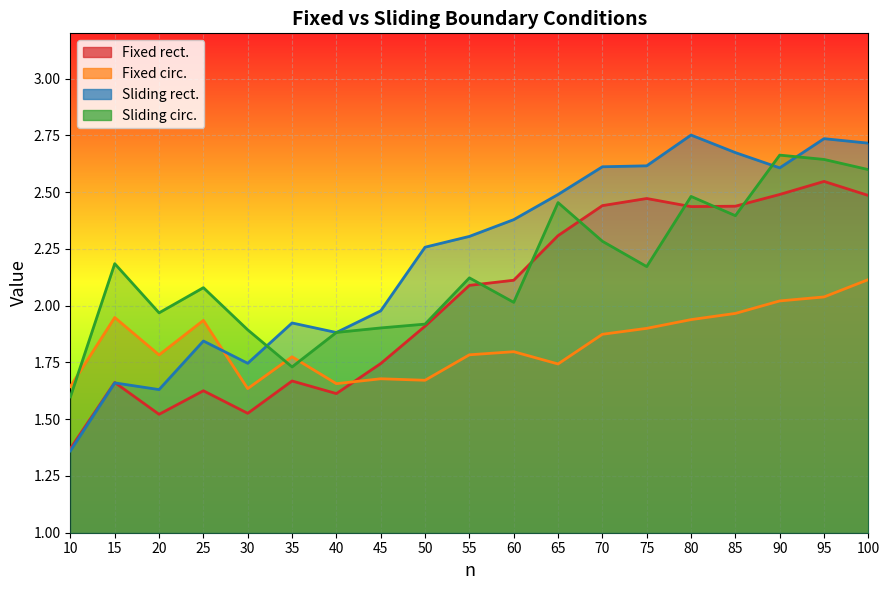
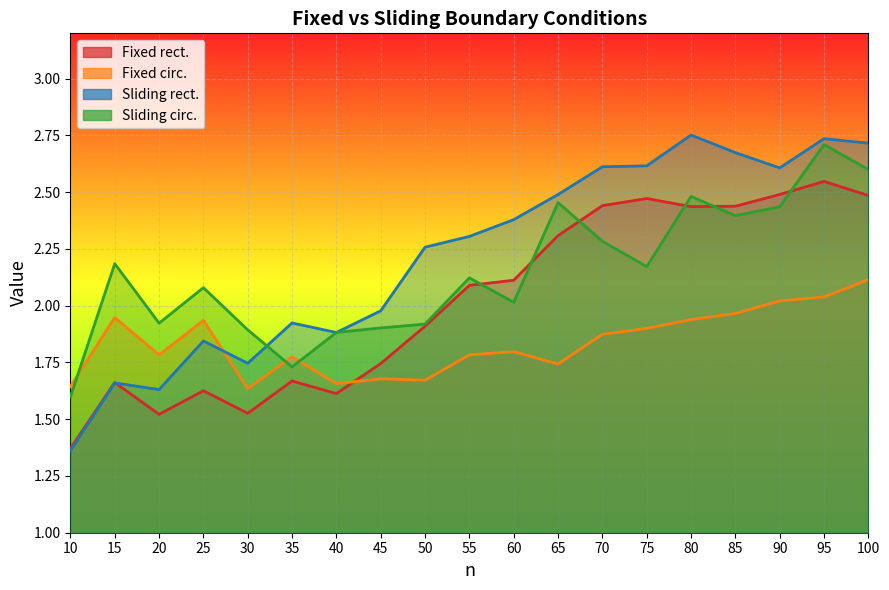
  {
    "Sliding rect.": {
      "20": 1.63,
      "25": 1.84,
      "30": 1.75,
      "35": 1.92,
      "45": 1.98,
      "50": 2.26,
      "55": 2.31,
      "60": 2.38,
      "65": 2.49,
      "70": 2.61,
      "75": 2.62,
      "80": 2.75,
      "85": 2.67,
      "90": 2.61,
      "95": 2.74,
      "100": 2.72
    },
    "Sliding circ.": {
      "10": 1.60,
      "15": 2.19,
-     "20": 1.97,
+     "20": 1.92,
      "25": 2.08,
      "30": 1.89,
      "35": 1.73,
      "45": 1.90,
      "55": 2.12,
      "60": 2.01,
      "65": 2.45,
      "70": 2.28,
      "75": 2.17,
      "80": 2.48,
      "85": 2.40,
-     "90": 2.66,
-     "95": 2.64,
+     "90": 2.44,
+     "95": 2.71,
      "100": 2.60
    }
  }
